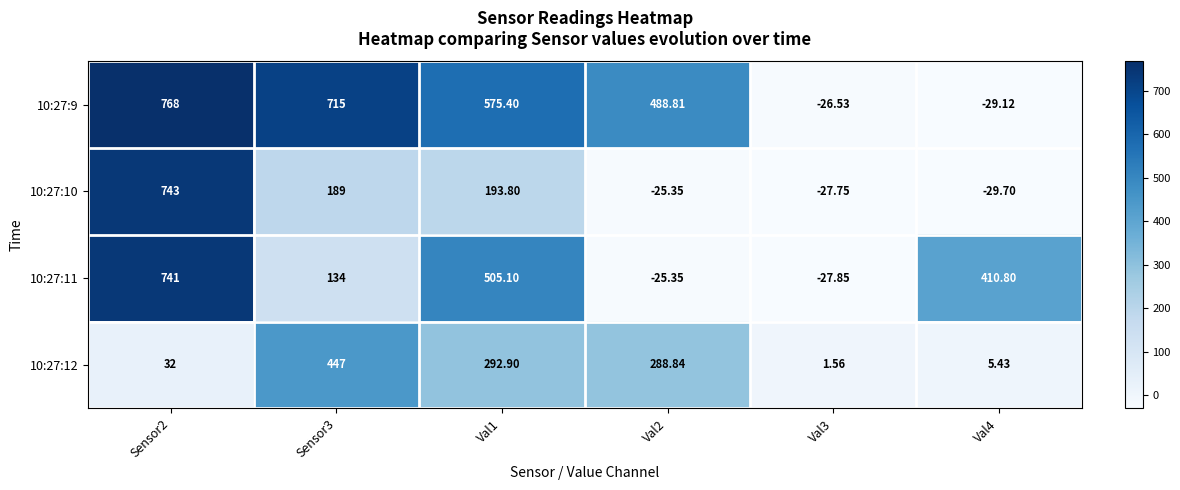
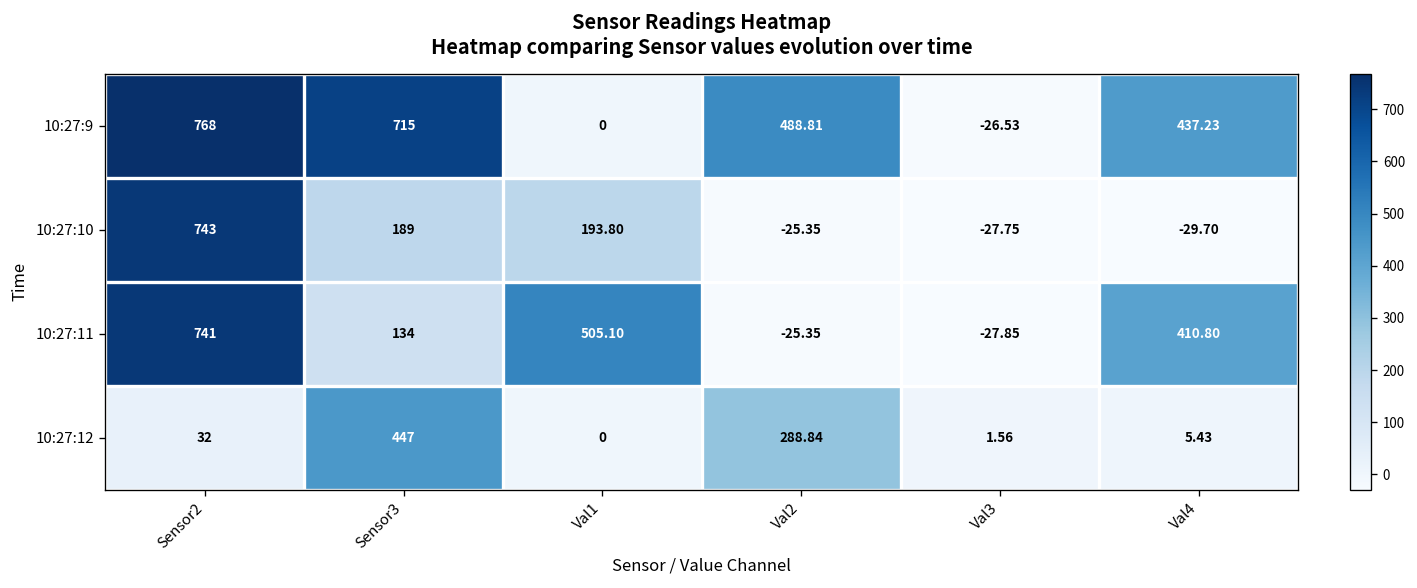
  {
    "10:27:9": {
      "Sensor2": 768,
      "Sensor3": 715,
-     "Val1": 575.40,
+     "Val1": 0,
      "Val2": 488.81,
      "Val3": -26.53,
-     "Val4": -29.12
+     "Val4": 437.23
    },
    "10:27:10": {
      "Sensor2": 743,
      "Sensor3": 189,
      "Val1": 193.80,
      "Val2": -25.35,
      "Val3": -27.75,
      "Val4": -29.70
    },
    "10:27:11": {
      "Sensor2": 741,
      "Sensor3": 134,
      "Val1": 505.10,
      "Val2": -25.35,
      "Val3": -27.85,
      "Val4": 410.80
    },
    "10:27:12": {
      "Sensor2": 32,
      "Sensor3": 447,
-     "Val1": 292.90,
+     "Val1": 0,
      "Val2": 288.84,
      "Val3": 1.56,
      "Val4": 5.43
    }
  }
